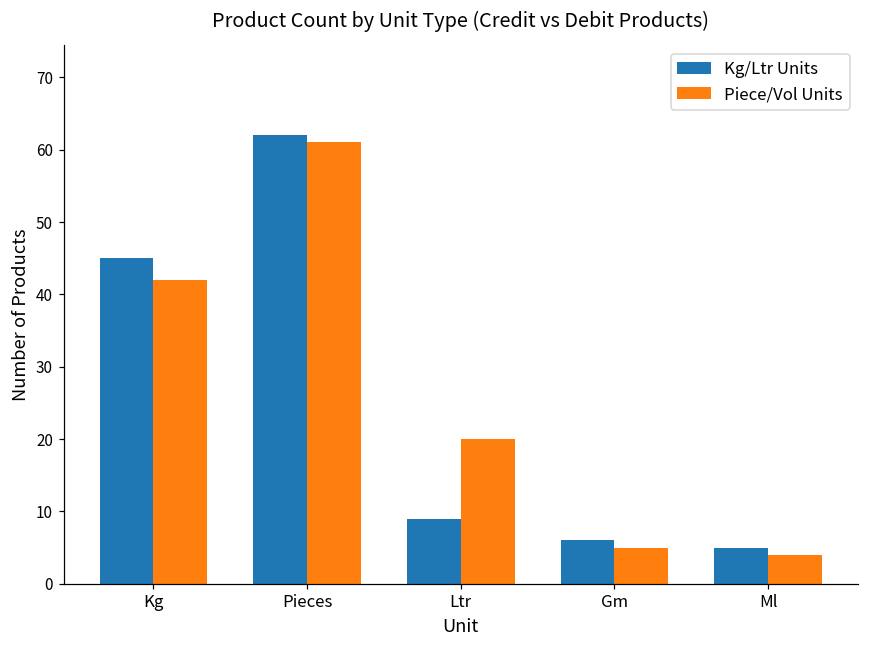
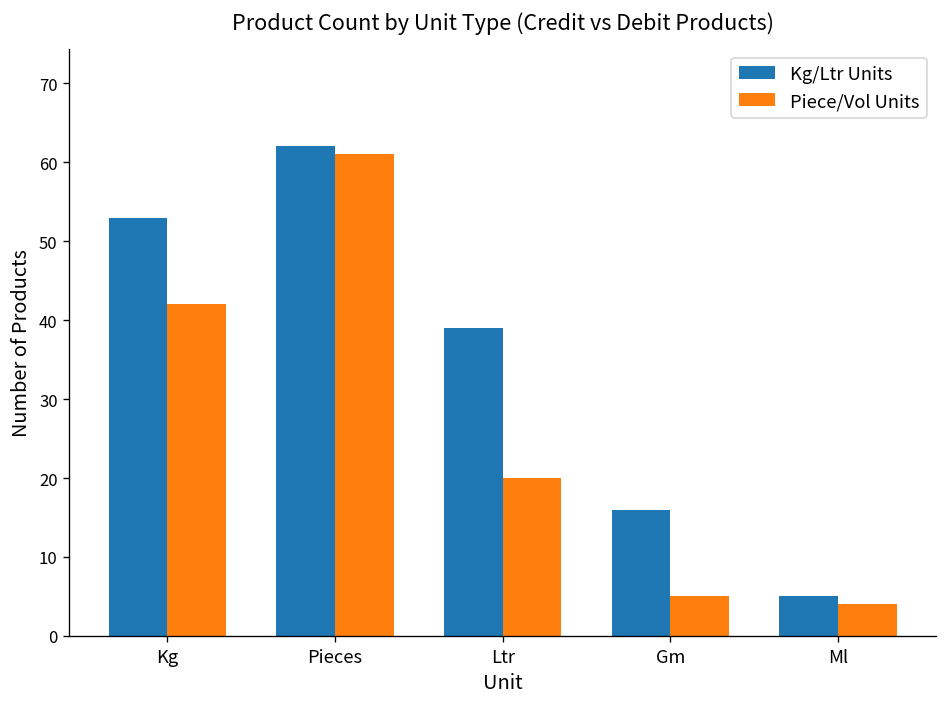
  {
    "Kg/Ltr Units": {
-     "Kg": 45,
+     "Kg": 53,
      "Pieces": 62,
-     "Ltr": 9,
-     "Gm": 6,
+     "Ltr": 39,
+     "Gm": 16,
      "Ml": 5
    },
    "Piece/Vol Units": {
      "Kg": 42,
      "Pieces": 61,
      "Ltr": 20,
      "Gm": 5,
      "Ml": 4
    }
  }
